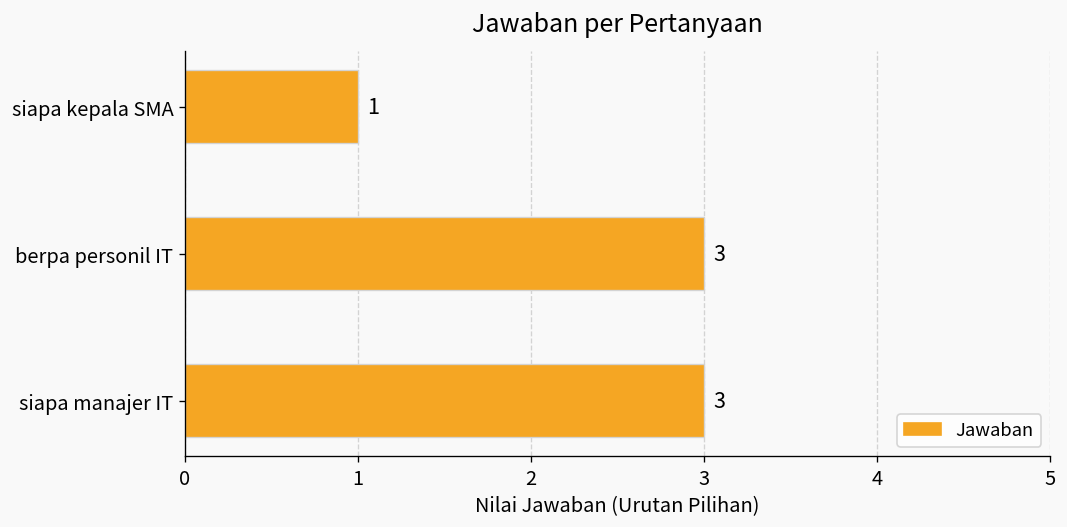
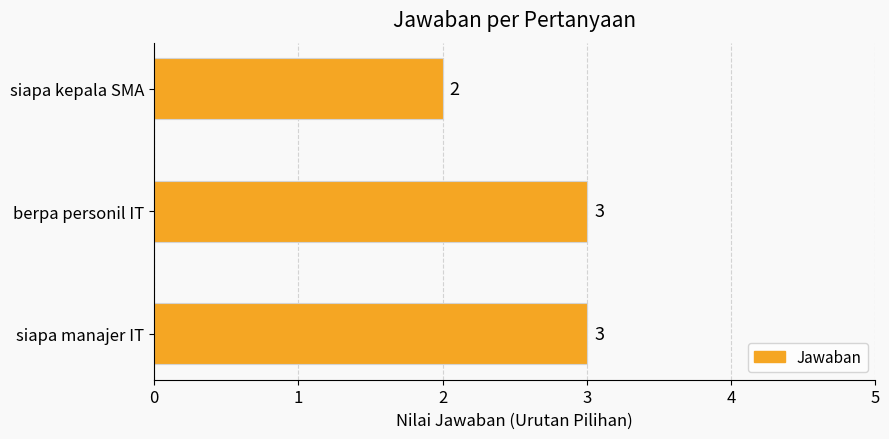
  {
-   "siapa kepala SMA": 1,
+   "siapa kepala SMA": 2,
    "berpa personil IT": 3,
    "siapa manajer IT": 3
  }
